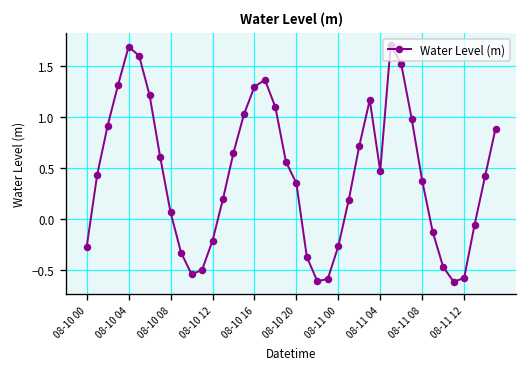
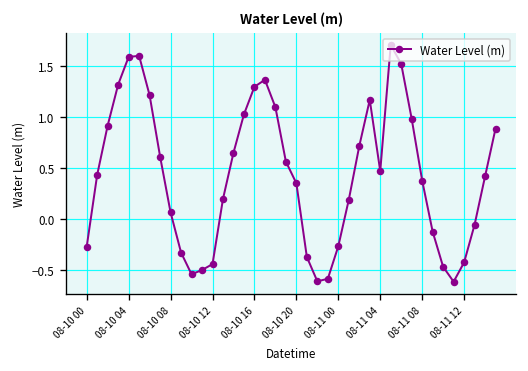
  {
    "08-10 00": -0.3,
-   "08-10 04": 1.7,
+   "08-10 04": 1.6,
    "08-10 08": 0.1,
-   "08-10 12": -0.2,
+   "08-10 12": -0.4,
    "08-10 16": 1.3,
    "08-10 20": 0.3,
    "08-11 00": -0.3,
    "08-11 04": 0.5,
    "08-11 08": 0.4,
-   "08-11 12": -0.6
+   "08-11 12": -0.4
  }
